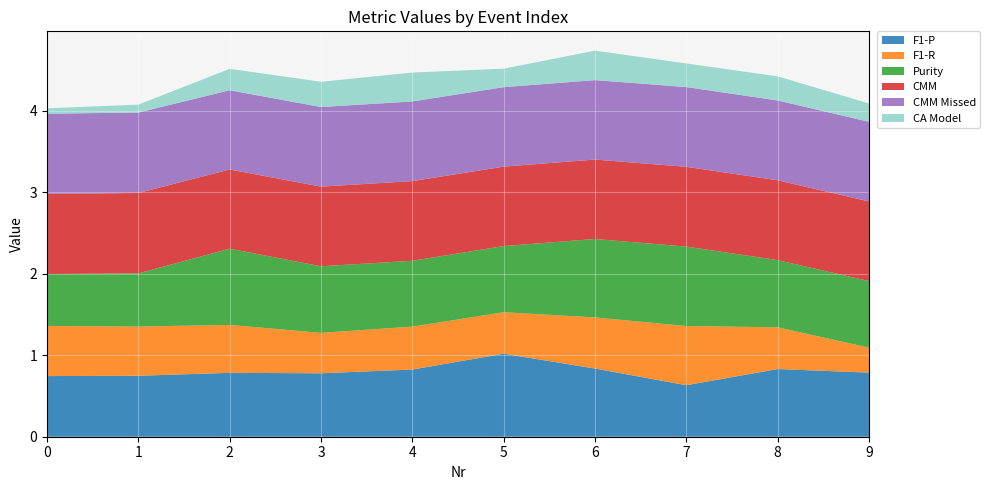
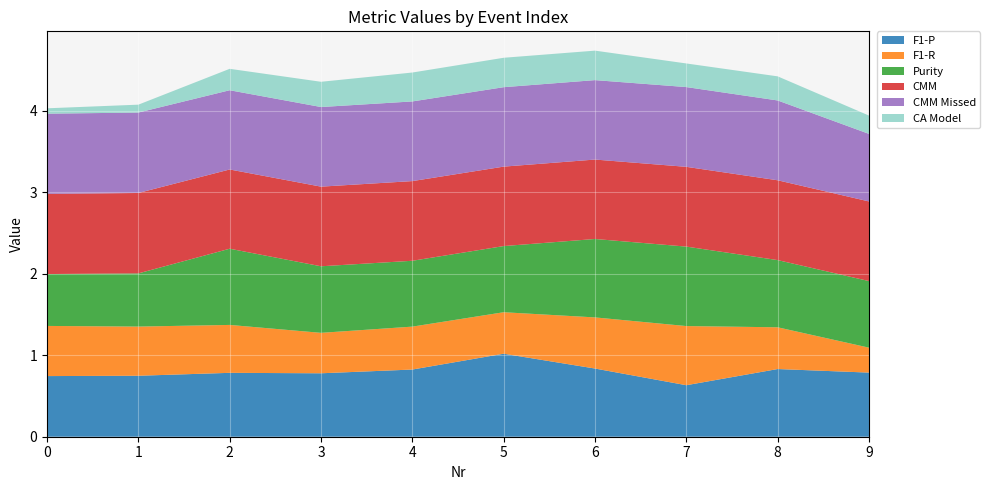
  {
    "F1-P": {
      "0": 0.7,
      "1": 0.7,
      "2": 0.8,
      "3": 0.8,
      "4": 0.8,
      "5": 1.0,
      "6": 0.8,
      "7": 0.6,
      "8": 0.8,
      "9": 0.8
    },
    "F1-R": {
      "0": 0.6,
      "1": 0.6,
      "2": 0.6,
      "3": 0.5,
      "4": 0.5,
      "5": 0.5,
      "6": 0.6,
      "7": 0.7,
      "8": 0.5,
      "9": 0.3
    },
    "Purity": {
      "0": 0.6,
      "1": 0.7,
      "2": 0.9,
      "3": 0.8,
      "4": 0.8,
      "5": 0.8,
      "6": 1.0,
      "7": 1.0,
      "8": 0.8,
      "9": 0.8
    },
    "CMM": {
      "0": 1.0,
      "1": 1.0,
      "2": 1.0,
      "3": 1.0,
      "4": 1.0,
      "5": 1.0,
      "6": 1.0,
      "7": 1.0,
      "8": 1.0,
      "9": 1.0
    },
    "CMM Missed": {
      "0": 1.0,
      "1": 1.0,
      "2": 1.0,
      "3": 1.0,
      "4": 1.0,
      "5": 1.0,
      "6": 1.0,
      "7": 1.0,
      "8": 1.0,
-     "9": 1.0
+     "9": 0.8
    },
    "CA Model": {
      "0": 0.1,
      "1": 0.1,
      "2": 0.3,
      "3": 0.3,
      "4": 0.4,
-     "5": 0.2,
+     "5": 0.4,
      "6": 0.4,
      "7": 0.3,
      "8": 0.3,
      "9": 0.2
    }
  }
